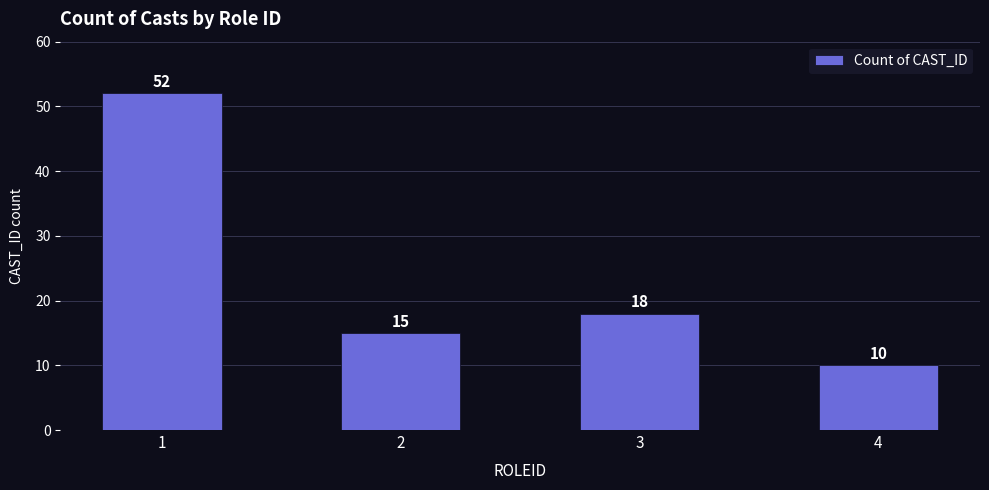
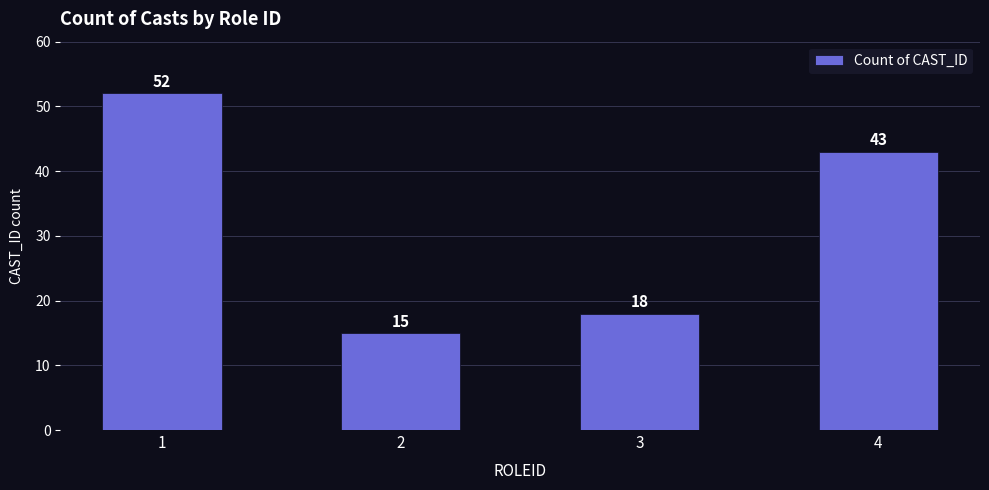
  {
    "1": 52,
    "2": 15,
    "3": 18,
-   "4": 10
+   "4": 43
  }
